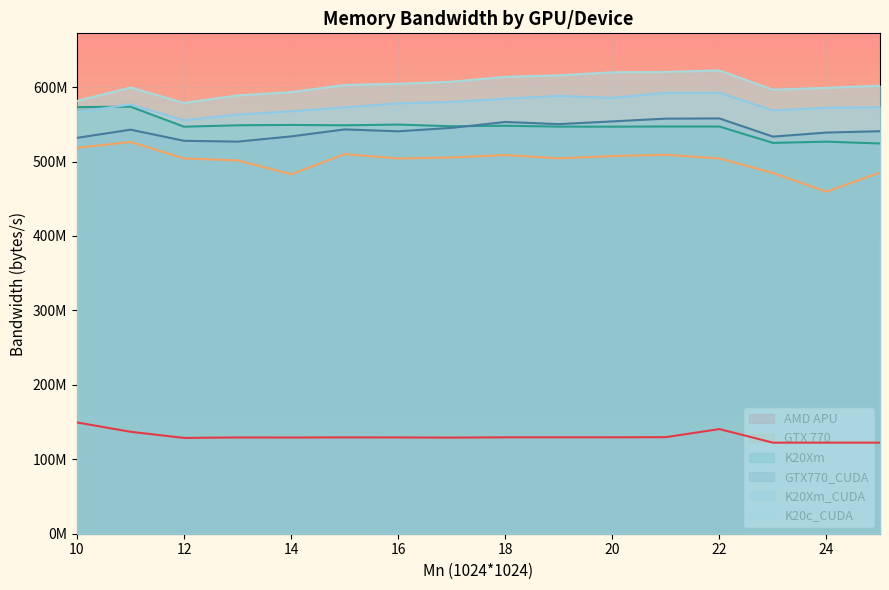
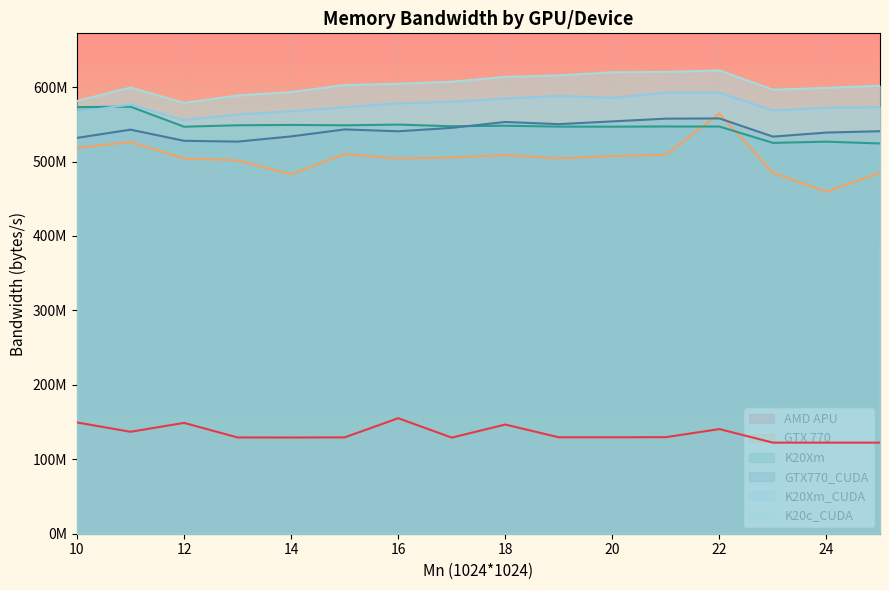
  {
    "AMD APU": {
      "10": 150000000,
-     "12": 130000000,
+     "12": 150000000,
      "14": 130000000,
-     "16": 130000000,
-     "18": 130000000,
+     "16": 160000000,
+     "18": 150000000,
      "20": 130000000,
      "22": 140000000
    },
    "GTX 770": {
      "10": 520000000,
      "12": 500000000,
      "14": 480000000,
      "16": 500000000,
      "18": 510000000,
      "20": 510000000,
-     "22": 500000000,
+     "22": 560000000,
      "24": 460000000
    }
  }
